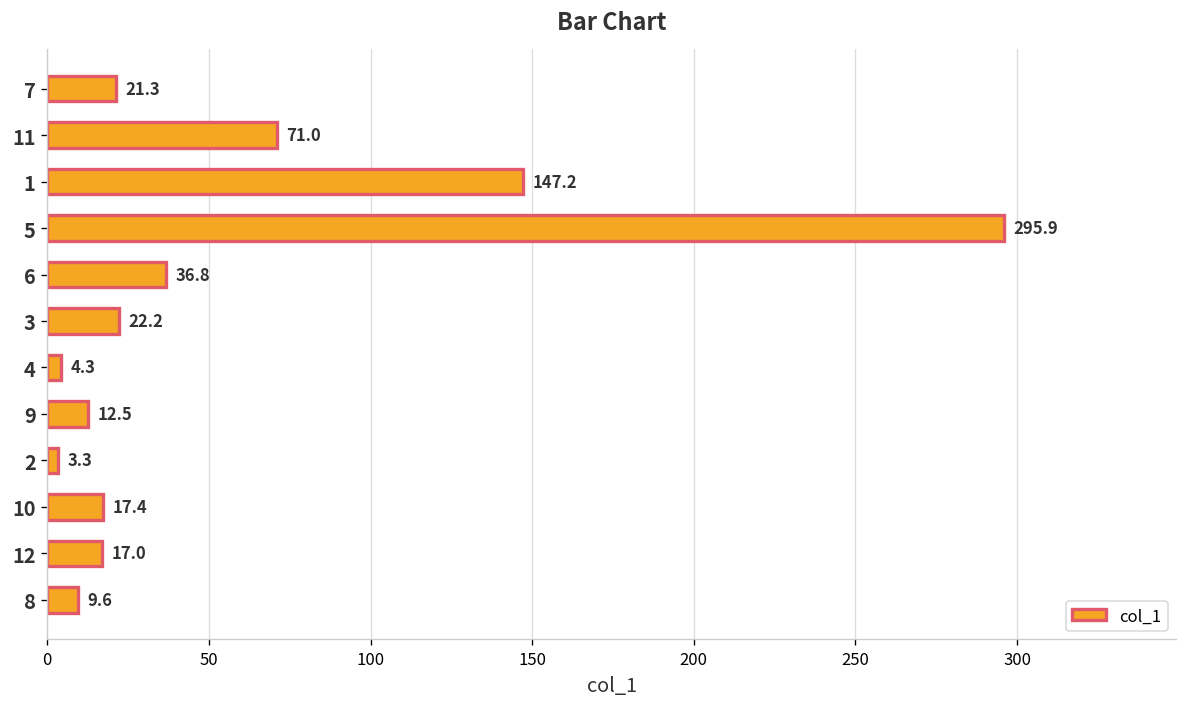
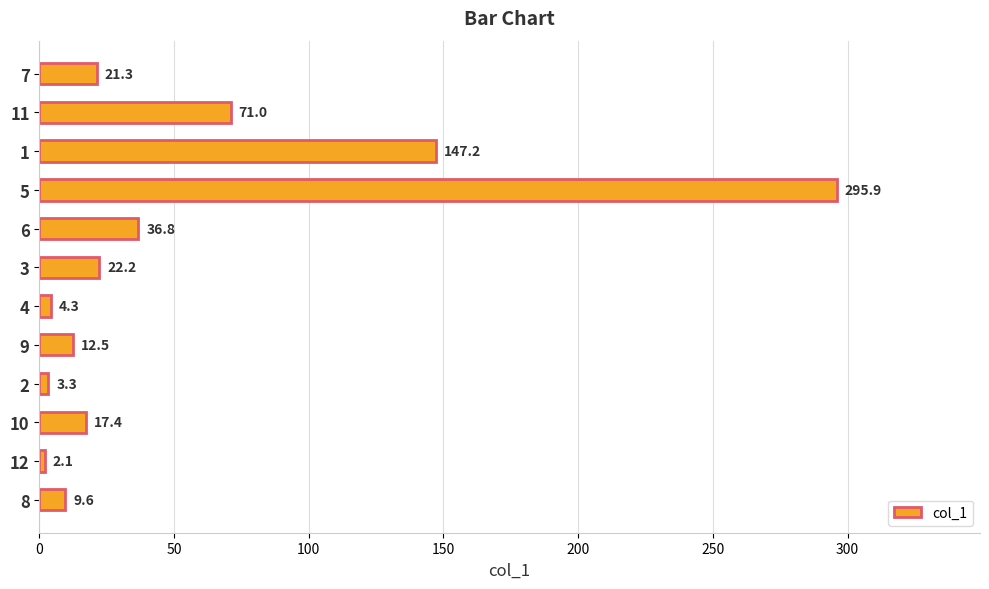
  {
    "7": 21.3,
    "11": 71.0,
    "1": 147.2,
    "5": 295.9,
    "6": 36.8,
    "3": 22.2,
    "4": 4.3,
    "9": 12.5,
    "2": 3.3,
    "10": 17.4,
-   "12": 17.0,
+   "12": 2.1,
    "8": 9.6
  }
